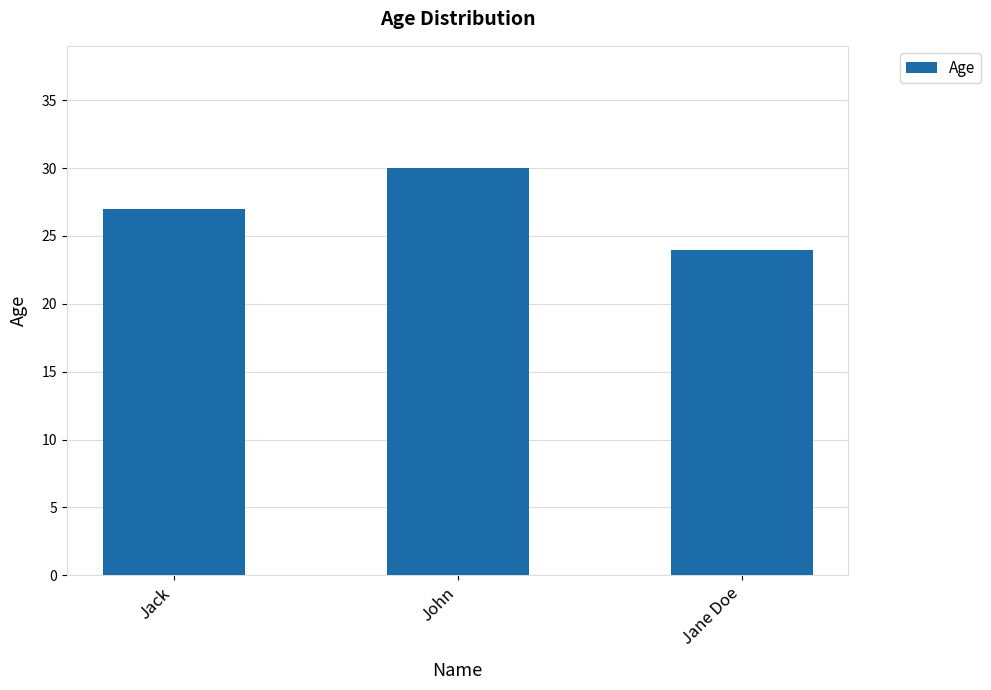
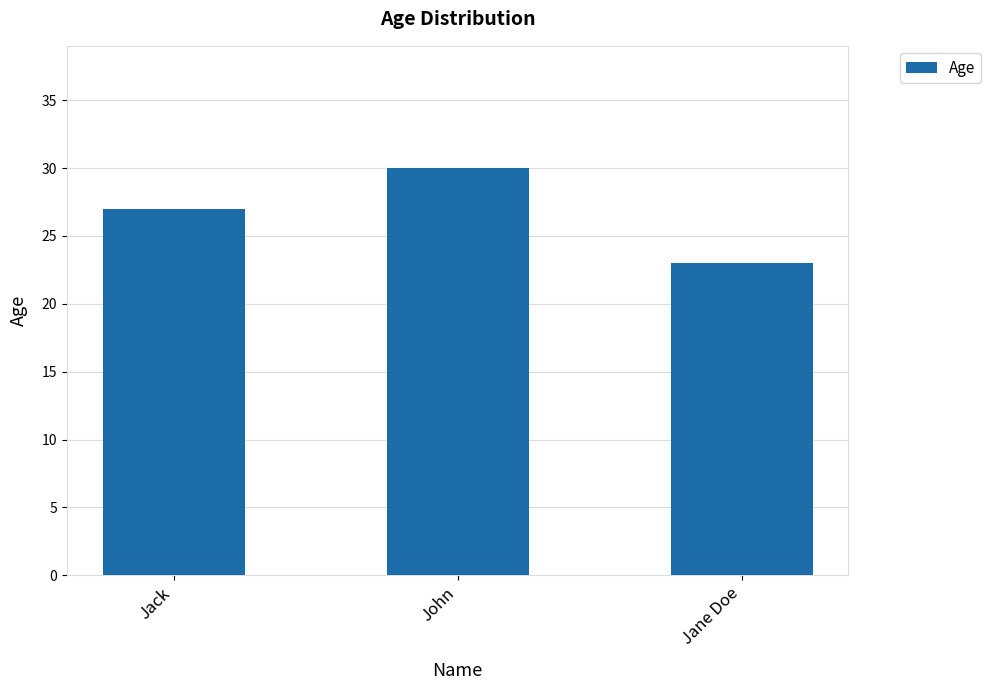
  {
    "Jack": 27,
    "John": 30,
-   "Jane Doe": 24
+   "Jane Doe": 23
  }
